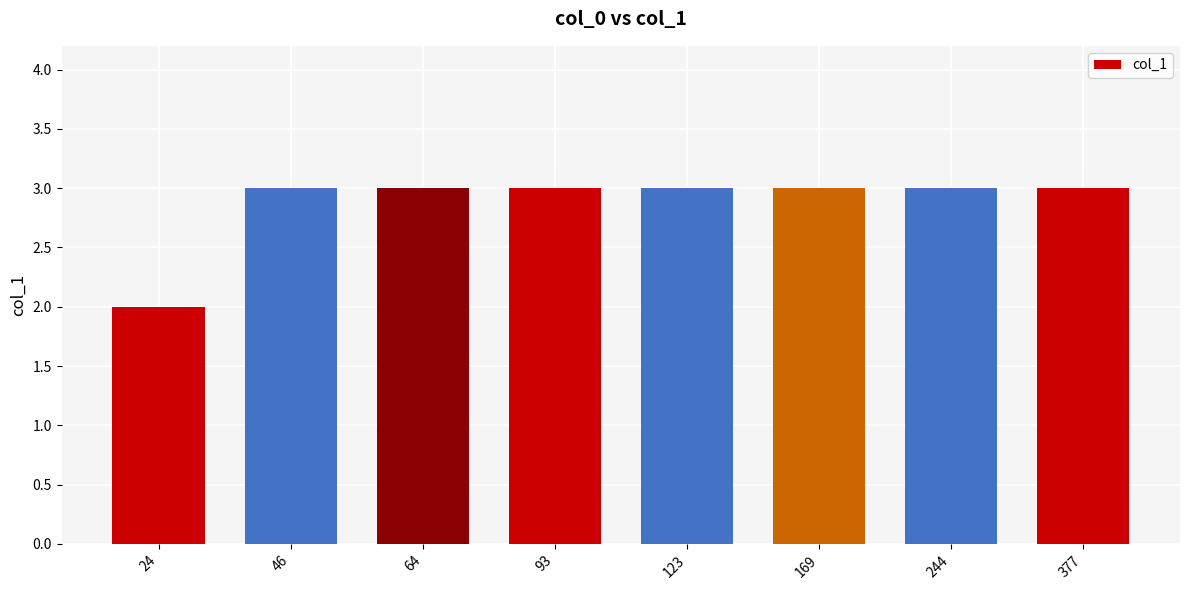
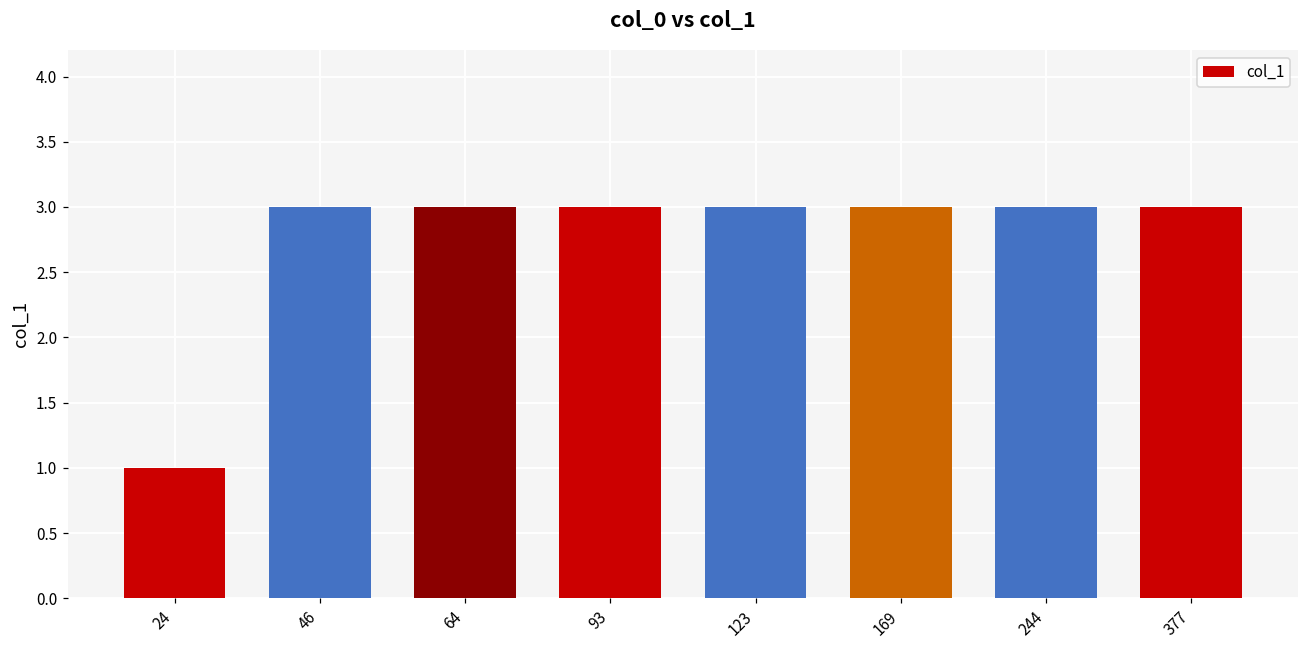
  {
-   "24": 2,
+   "24": 1,
    "46": 3,
    "64": 3,
    "93": 3,
    "123": 3,
    "169": 3,
    "244": 3,
    "377": 3
  }
